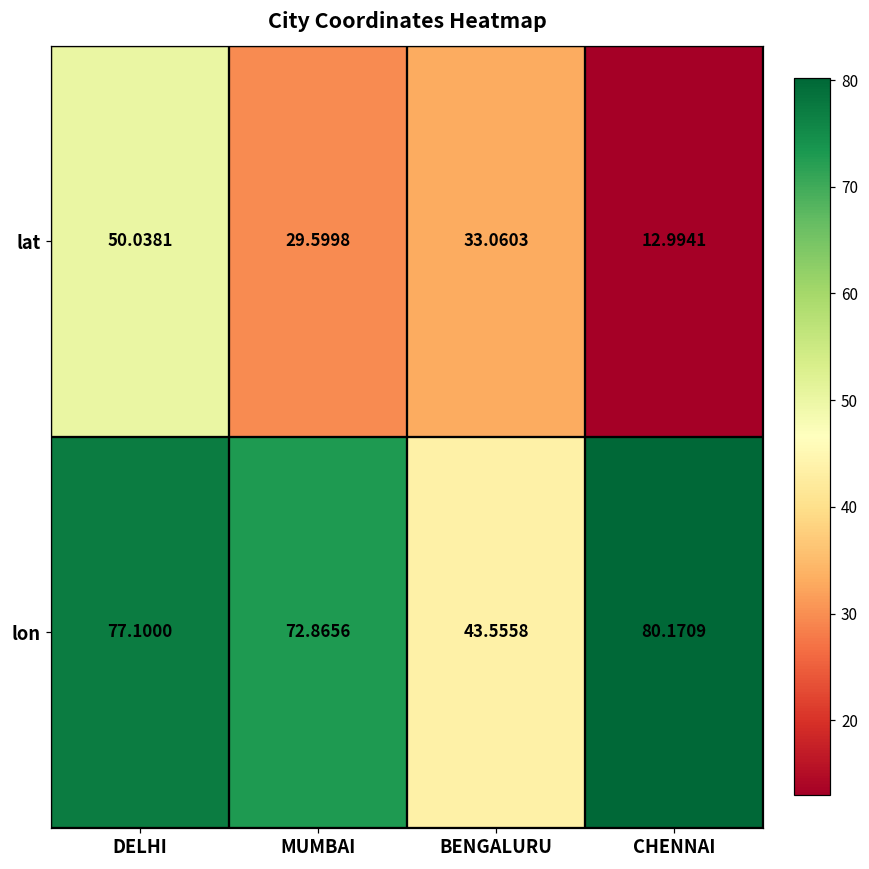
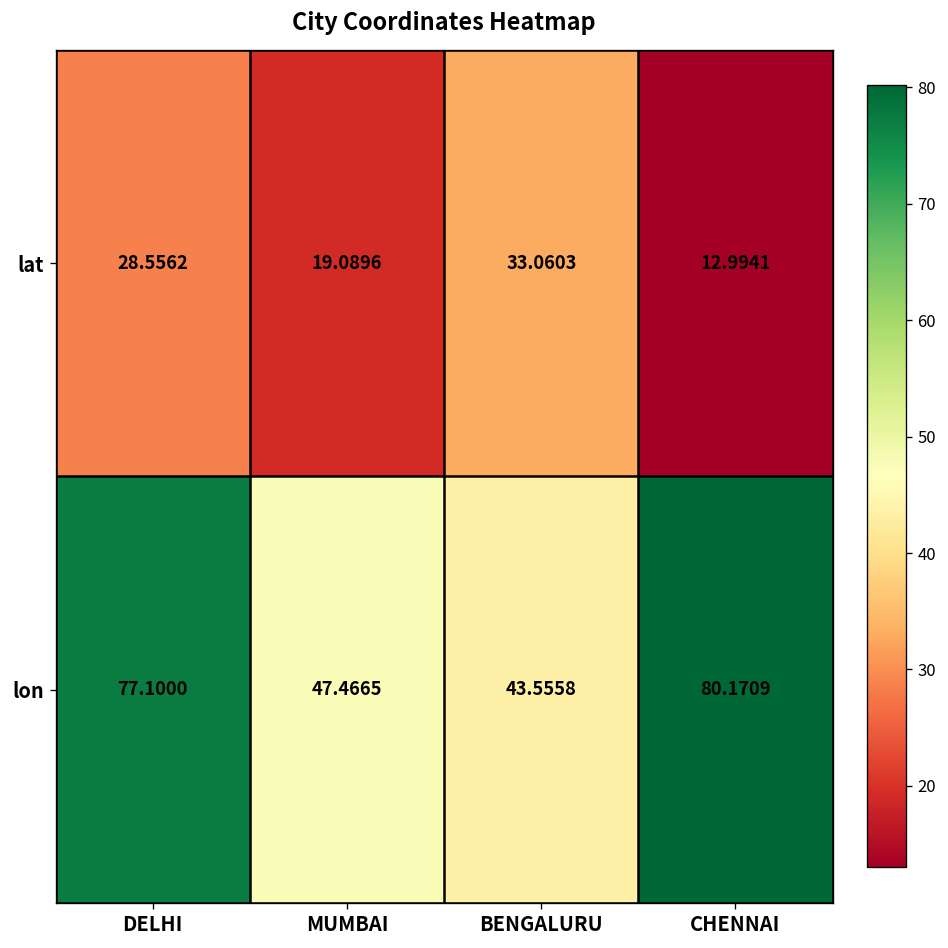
  {
    "lat": {
-     "DELHI": 50.0381,
-     "MUMBAI": 29.5998,
+     "DELHI": 28.5562,
+     "MUMBAI": 19.0896,
      "BENGALURU": 33.0603,
      "CHENNAI": 12.9941
    },
    "lon": {
      "DELHI": 77.1000,
-     "MUMBAI": 72.8656,
+     "MUMBAI": 47.4665,
      "BENGALURU": 43.5558,
      "CHENNAI": 80.1709
    }
  }
